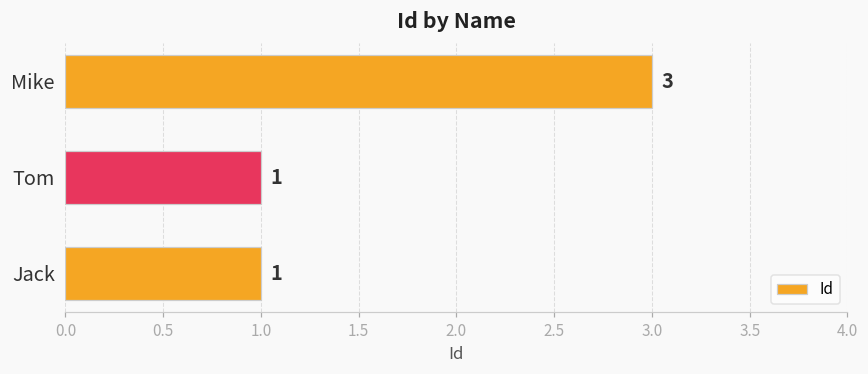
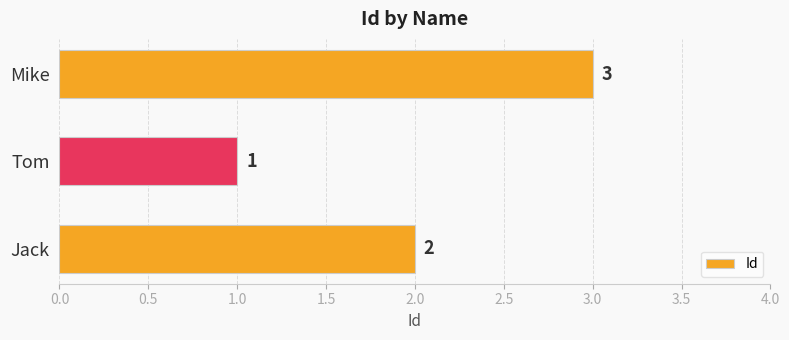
  {
    "Mike": 3,
    "Tom": 1,
-   "Jack": 1
+   "Jack": 2
  }
